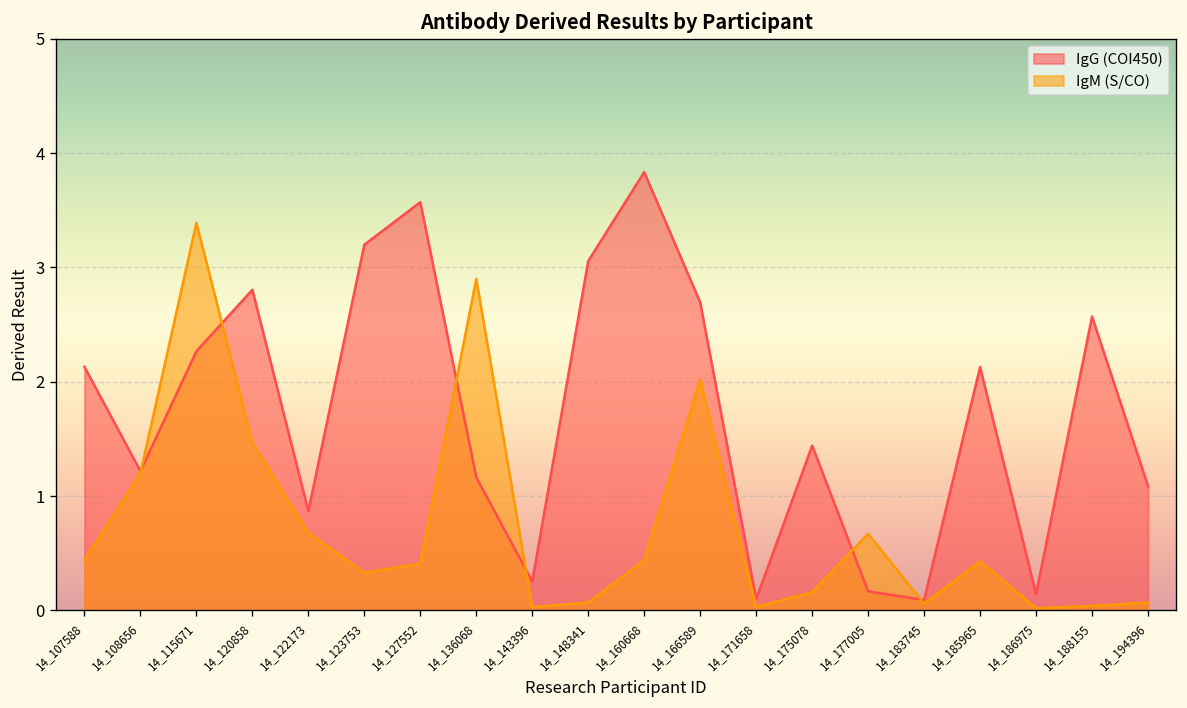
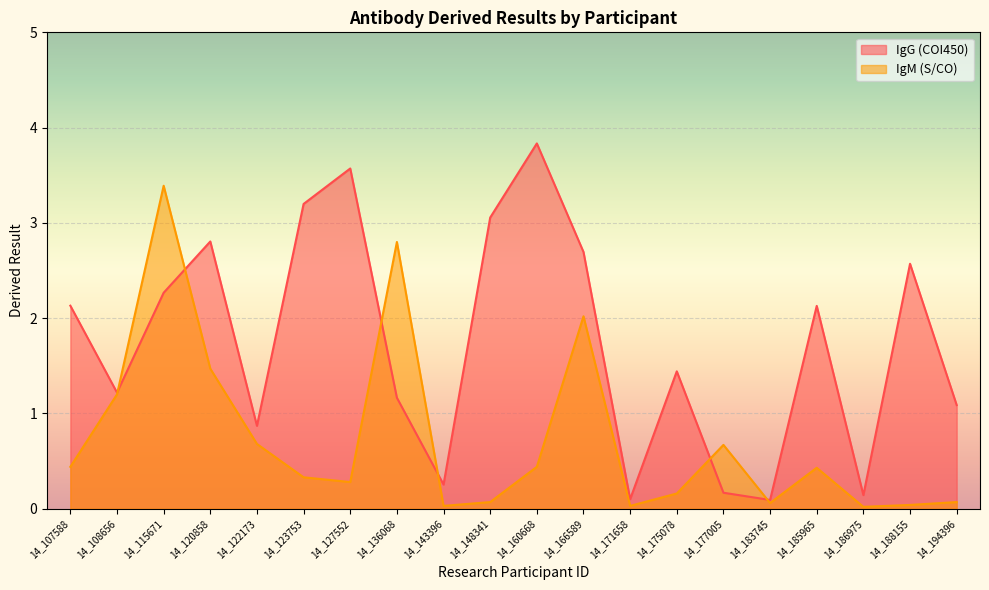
  {
    "IgG (COI450)": {
      "14_107588": 2.1,
      "14_115671": 2.3,
      "14_120858": 2.8,
      "14_122173": 0.9,
      "14_123753": 3.2,
      "14_127552": 3.6,
      "14_136068": 1.2,
      "14_143396": 0.3,
      "14_148341": 3.1,
      "14_160668": 3.8,
      "14_166589": 2.7,
      "14_171658": 0.1,
      "14_175078": 1.4,
      "14_177005": 0.2,
      "14_183745": 0.1,
      "14_185965": 2.1,
      "14_186975": 0.1,
      "14_188155": 2.6,
      "14_194396": 1.1
    },
    "IgM (S/CO)": {
      "14_107588": 0.4,
      "14_115671": 3.4,
      "14_120858": 1.5,
      "14_122173": 0.7,
      "14_123753": 0.3,
-     "14_127552": 0.4,
-     "14_136068": 2.9,
+     "14_127552": 0.3,
+     "14_136068": 2.8,
      "14_143396": 0.0,
      "14_148341": 0.1,
      "14_160668": 0.4,
      "14_166589": 2.0,
      "14_171658": 0.0,
      "14_175078": 0.2,
      "14_177005": 0.7,
      "14_183745": 0.1,
      "14_185965": 0.4,
      "14_186975": 0.0,
      "14_188155": 0.0,
      "14_194396": 0.1
    }
  }
